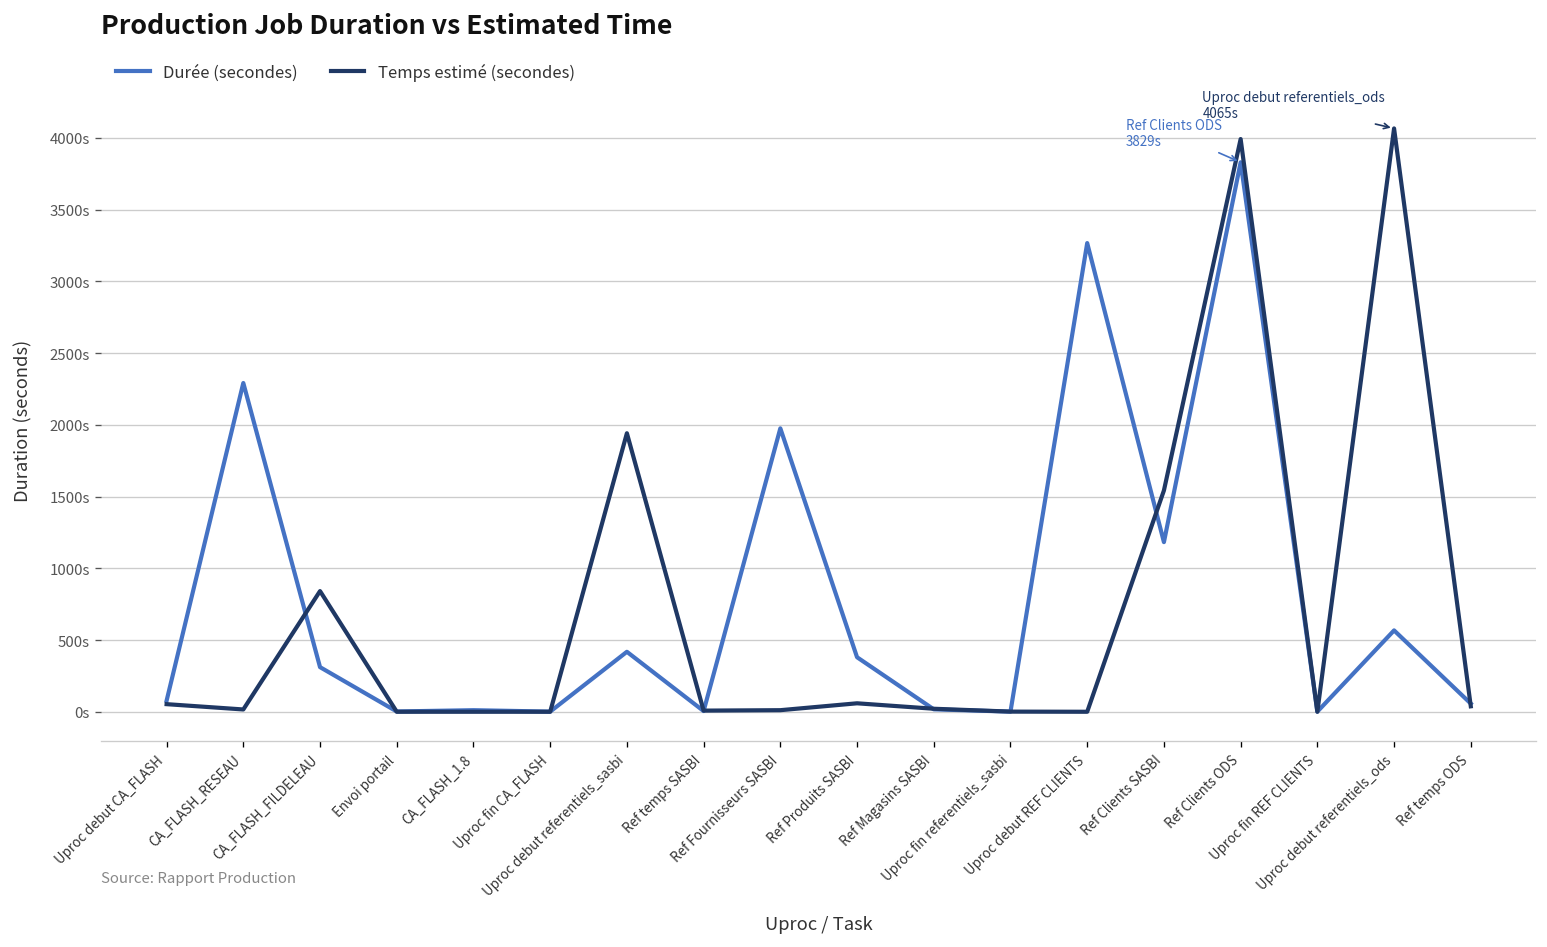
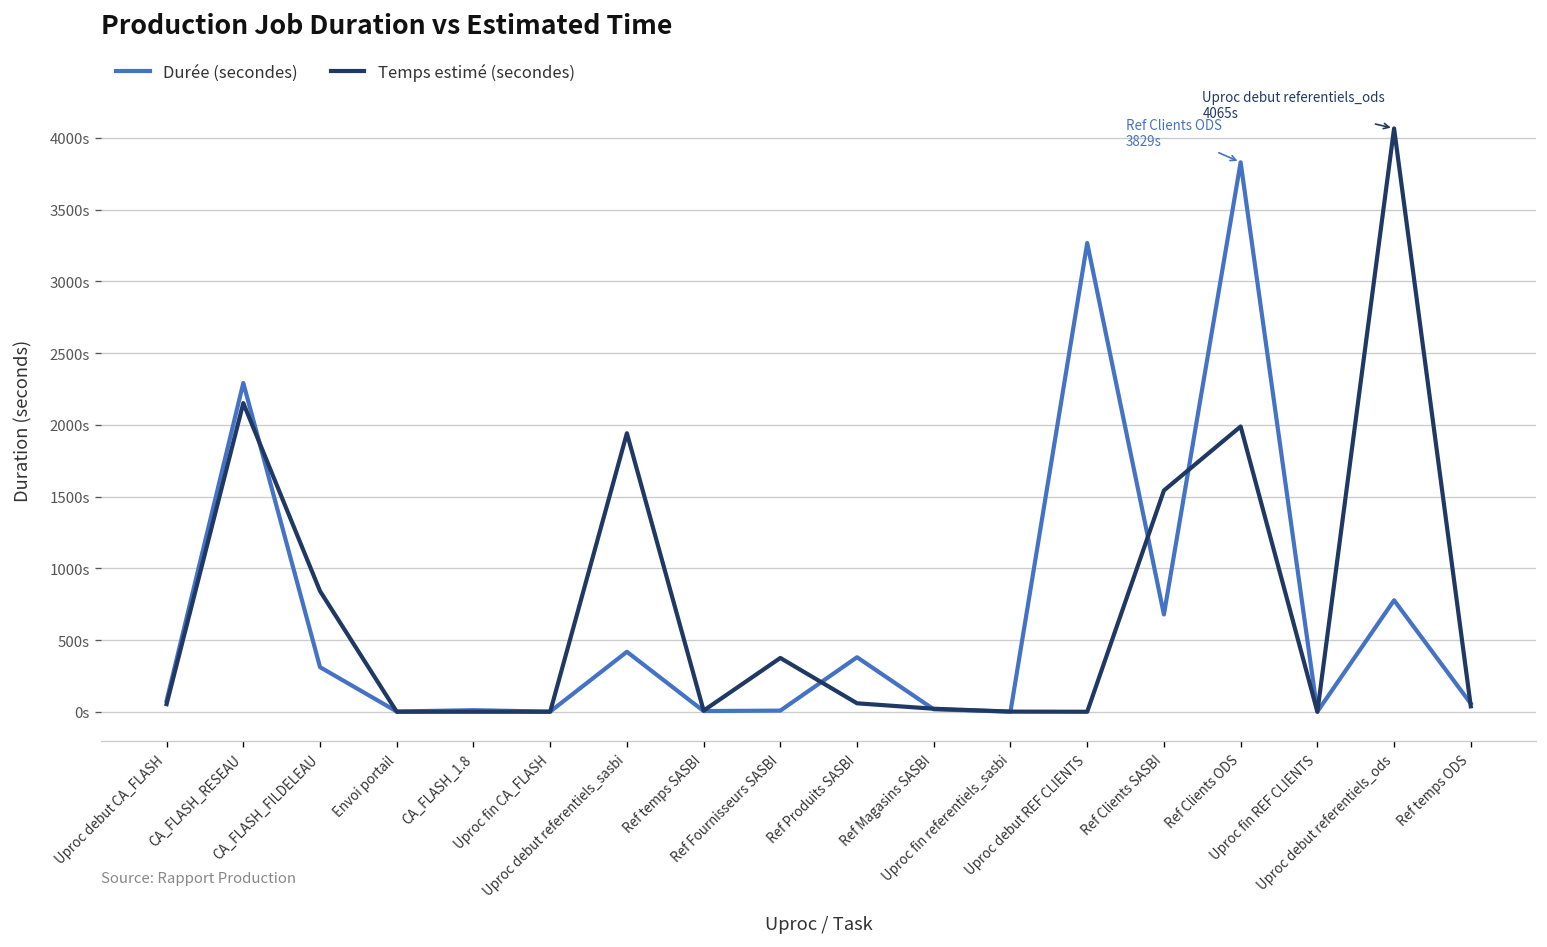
  {
    "Durée (secondes)": {
      "Uproc debut CA_FLASH": "80s",
      "CA_FLASH_RESEAU": "2290s",
      "CA_FLASH_FILDELEAU": "310s",
      "Uproc debut referentiels_sasbi": "420s",
-     "Ref Fournisseurs SASBI": "1980s",
+     "Ref Fournisseurs SASBI": "10s",
      "Ref Produits SASBI": "380s",
      "Uproc debut REF CLIENTS": "3270s",
-     "Ref Clients SASBI": "1180s",
-     "Uproc debut referentiels_ods": "570s"
+     "Ref Clients SASBI": "680s",
+     "Uproc debut referentiels_ods": "780s"
    },
    "Temps estimé (secondes)": {
      "Uproc debut CA_FLASH": "50s",
-     "CA_FLASH_RESEAU": "20s",
+     "CA_FLASH_RESEAU": "2150s",
      "CA_FLASH_FILDELEAU": "840s",
      "Uproc debut referentiels_sasbi": "1940s",
-     "Ref Fournisseurs SASBI": "10s",
+     "Ref Fournisseurs SASBI": "380s",
      "Ref Produits SASBI": "60s",
      "Uproc debut REF CLIENTS": "0s",
      "Ref Clients SASBI": "1540s",
-     "Ref Clients ODS": "3990s"
+     "Ref Clients ODS": "1990s"
    }
  }
